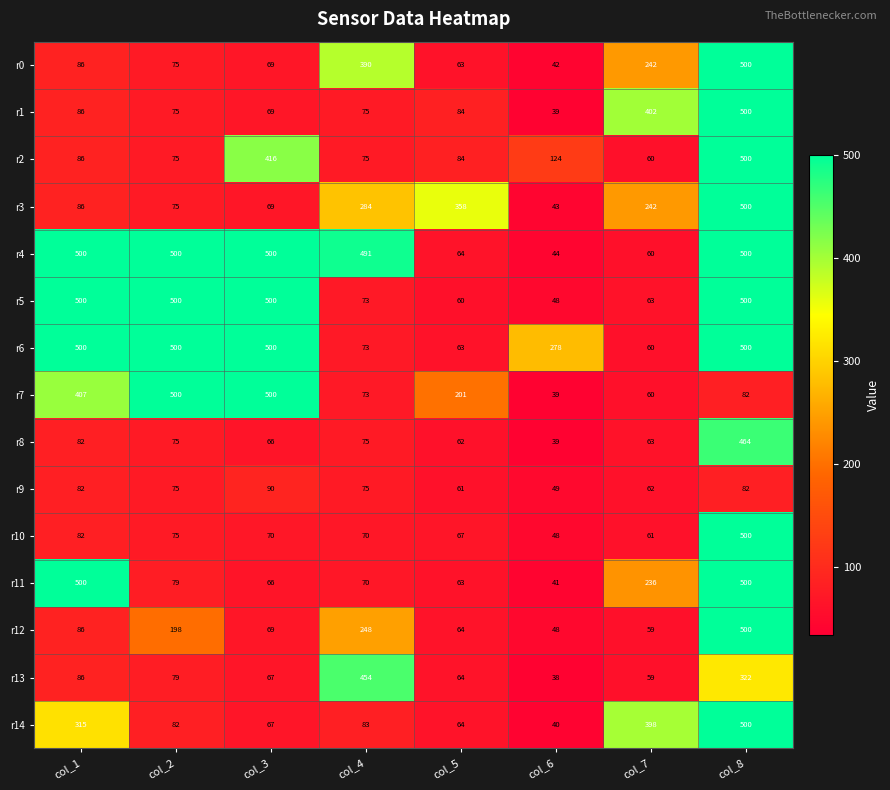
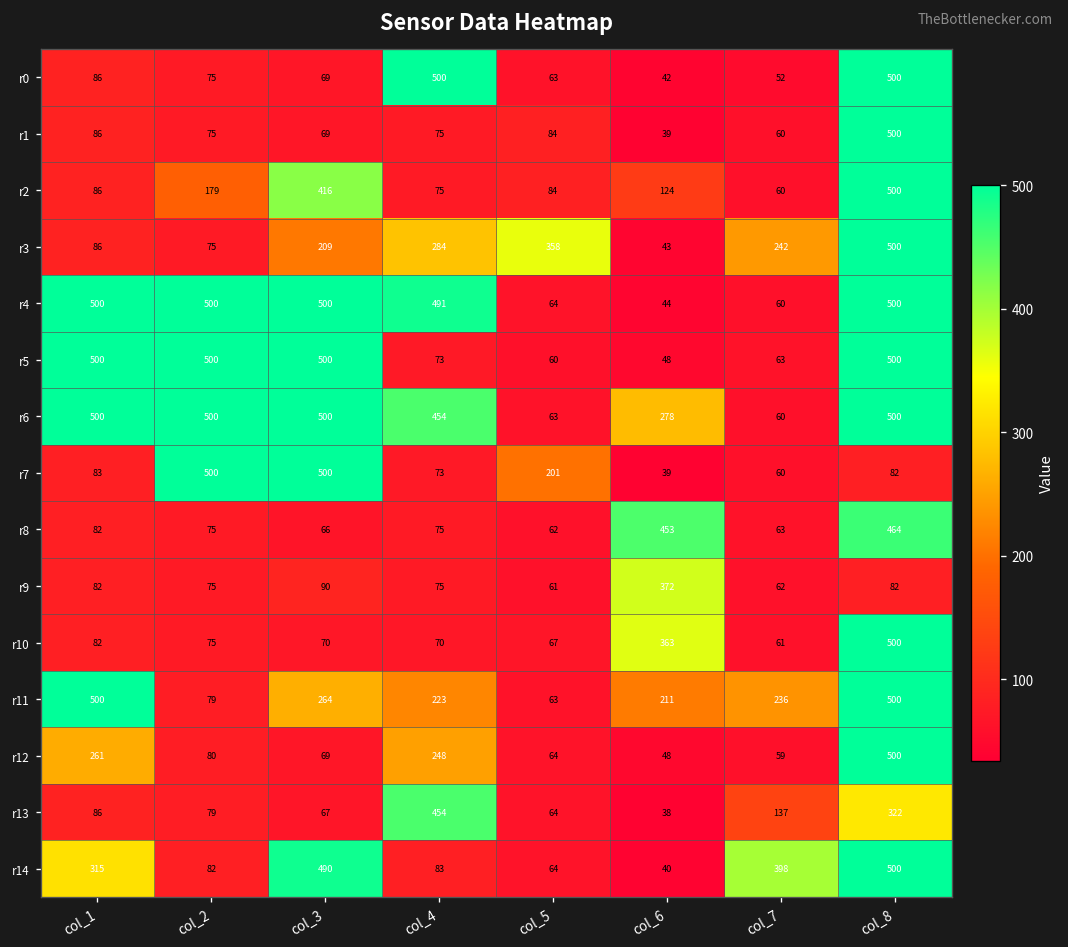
  {
    "r0": {
      "col_1": 86,
      "col_2": 75,
      "col_3": 69,
-     "col_4": 390,
+     "col_4": 500,
      "col_5": 63,
      "col_6": 42,
-     "col_7": 242,
+     "col_7": 52,
      "col_8": 500
    },
    "r1": {
      "col_1": 86,
      "col_2": 75,
      "col_3": 69,
      "col_4": 75,
      "col_5": 84,
      "col_6": 39,
-     "col_7": 402,
+     "col_7": 60,
      "col_8": 500
    },
    "r2": {
      "col_1": 86,
-     "col_2": 75,
+     "col_2": 179,
      "col_3": 416,
      "col_4": 75,
      "col_5": 84,
      "col_6": 124,
      "col_7": 60,
      "col_8": 500
    },
    "r3": {
      "col_1": 86,
      "col_2": 75,
-     "col_3": 69,
+     "col_3": 209,
      "col_4": 284,
      "col_5": 358,
      "col_6": 43,
      "col_7": 242,
      "col_8": 500
    },
    "r4": {
      "col_1": 500,
      "col_2": 500,
      "col_3": 500,
      "col_4": 491,
      "col_5": 64,
      "col_6": 44,
      "col_7": 60,
      "col_8": 500
    },
    "r5": {
      "col_1": 500,
      "col_2": 500,
      "col_3": 500,
      "col_4": 73,
      "col_5": 60,
      "col_6": 48,
      "col_7": 63,
      "col_8": 500
    },
    "r6": {
      "col_1": 500,
      "col_2": 500,
      "col_3": 500,
-     "col_4": 73,
+     "col_4": 454,
      "col_5": 63,
      "col_6": 278,
      "col_7": 60,
      "col_8": 500
    },
    "r7": {
-     "col_1": 407,
+     "col_1": 83,
      "col_2": 500,
      "col_3": 500,
      "col_4": 73,
      "col_5": 201,
      "col_6": 39,
      "col_7": 60,
      "col_8": 82
    },
    "r8": {
      "col_1": 82,
      "col_2": 75,
      "col_3": 66,
      "col_4": 75,
      "col_5": 62,
-     "col_6": 39,
+     "col_6": 453,
      "col_7": 63,
      "col_8": 464
    },
    "r9": {
      "col_1": 82,
      "col_2": 75,
      "col_3": 90,
      "col_4": 75,
      "col_5": 61,
-     "col_6": 49,
+     "col_6": 372,
      "col_7": 62,
      "col_8": 82
    },
    "r10": {
      "col_1": 82,
      "col_2": 75,
      "col_3": 70,
      "col_4": 70,
      "col_5": 67,
-     "col_6": 48,
+     "col_6": 363,
      "col_7": 61,
      "col_8": 500
    },
    "r11": {
      "col_1": 500,
      "col_2": 79,
-     "col_3": 66,
-     "col_4": 70,
+     "col_3": 264,
+     "col_4": 223,
      "col_5": 63,
-     "col_6": 41,
+     "col_6": 211,
      "col_7": 236,
      "col_8": 500
    },
    "r12": {
-     "col_1": 86,
-     "col_2": 198,
+     "col_1": 261,
+     "col_2": 80,
      "col_3": 69,
      "col_4": 248,
      "col_5": 64,
      "col_6": 48,
      "col_7": 59,
      "col_8": 500
    },
    "r13": {
      "col_1": 86,
      "col_2": 79,
      "col_3": 67,
      "col_4": 454,
      "col_5": 64,
      "col_6": 38,
-     "col_7": 59,
+     "col_7": 137,
      "col_8": 322
    },
    "r14": {
      "col_1": 315,
      "col_2": 82,
-     "col_3": 67,
+     "col_3": 490,
      "col_4": 83,
      "col_5": 64,
      "col_6": 40,
      "col_7": 398,
      "col_8": 500
    }
  }
